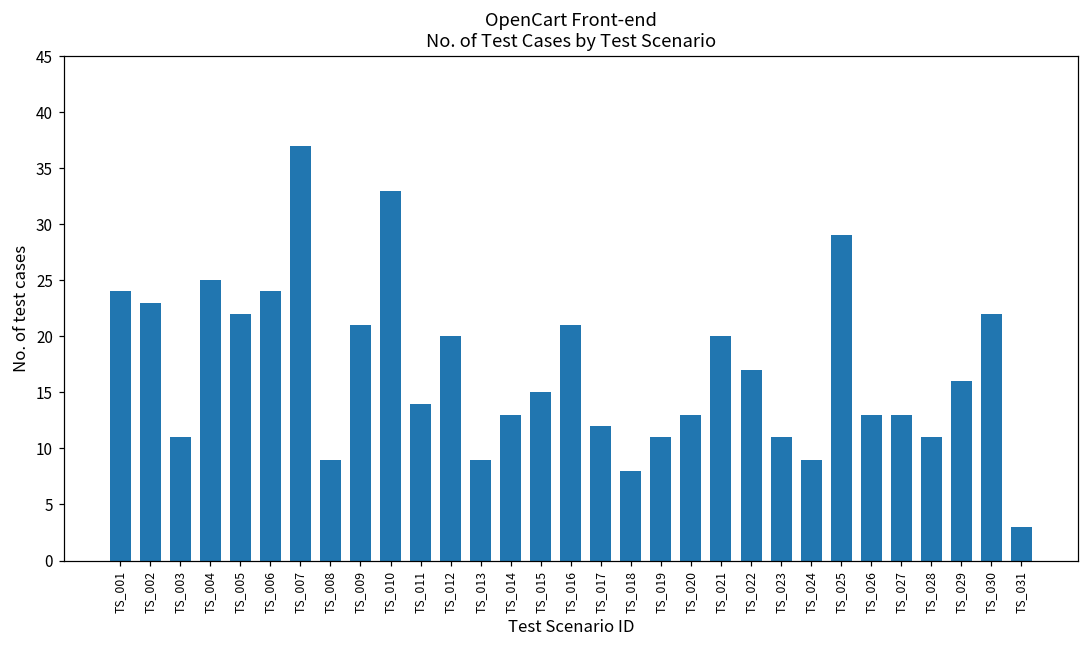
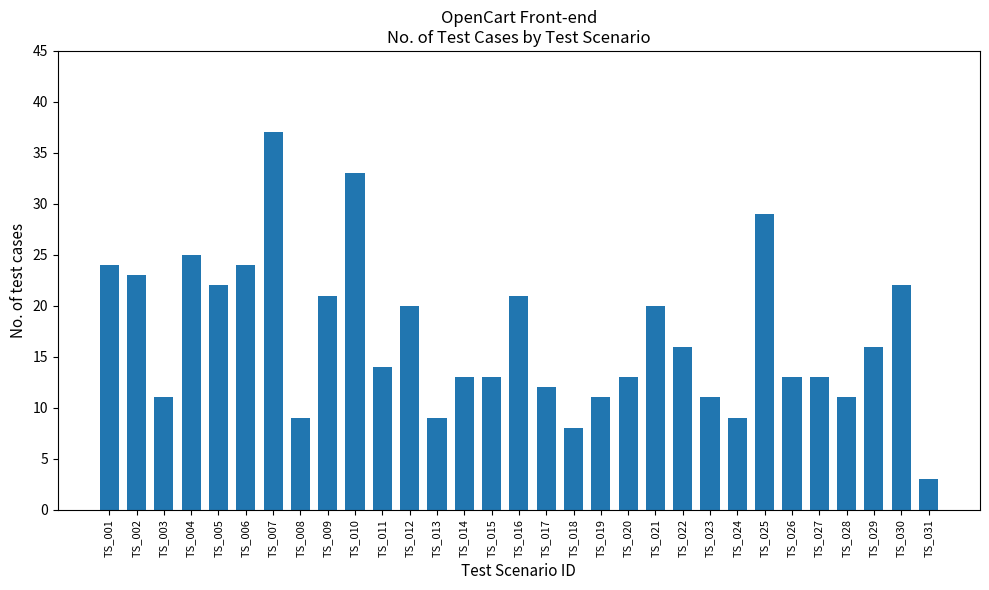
  {
    "TS_001": 24,
    "TS_002": 23,
    "TS_003": 11,
    "TS_004": 25,
    "TS_005": 22,
    "TS_006": 24,
    "TS_007": 37,
    "TS_008": 9,
    "TS_009": 21,
    "TS_010": 33,
    "TS_011": 14,
    "TS_012": 20,
    "TS_013": 9,
    "TS_014": 13,
-   "TS_015": 15,
+   "TS_015": 13,
    "TS_016": 21,
    "TS_017": 12,
    "TS_018": 8,
    "TS_019": 11,
    "TS_020": 13,
    "TS_021": 20,
-   "TS_022": 17,
+   "TS_022": 16,
    "TS_023": 11,
    "TS_024": 9,
    "TS_025": 29,
    "TS_026": 13,
    "TS_027": 13,
    "TS_028": 11,
    "TS_029": 16,
    "TS_030": 22,
    "TS_031": 3
  }
